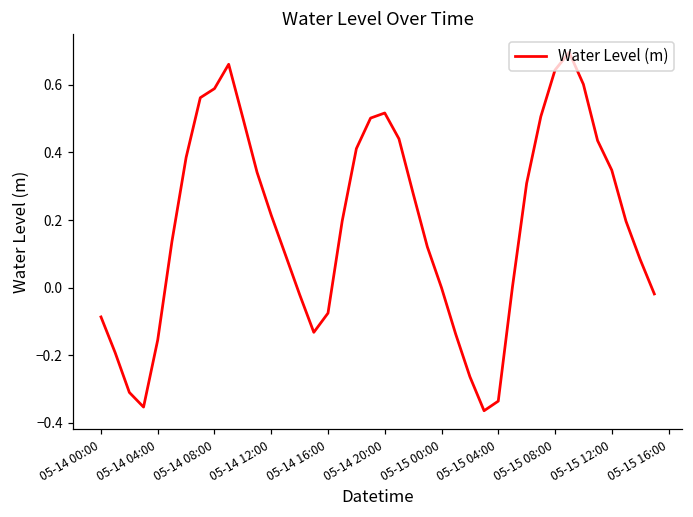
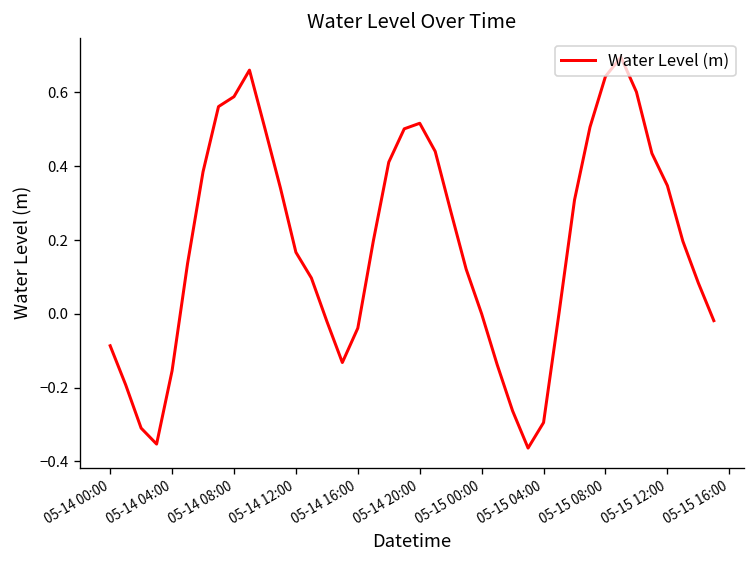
  {
    "05-14 00:00": -0.09,
    "05-14 04:00": -0.15,
    "05-14 08:00": 0.59,
-   "05-14 12:00": 0.21,
-   "05-14 16:00": -0.08,
+   "05-14 12:00": 0.17,
+   "05-14 16:00": -0.04,
    "05-14 20:00": 0.52,
    "05-15 00:00": 0.00,
-   "05-15 04:00": -0.34,
+   "05-15 04:00": -0.29,
    "05-15 12:00": 0.35
  }
